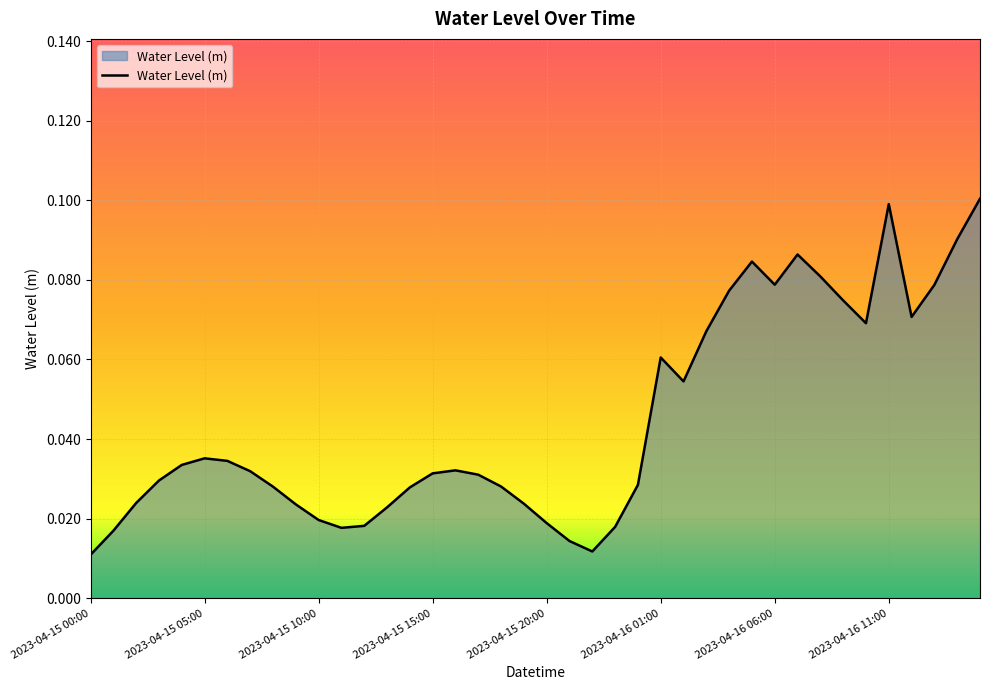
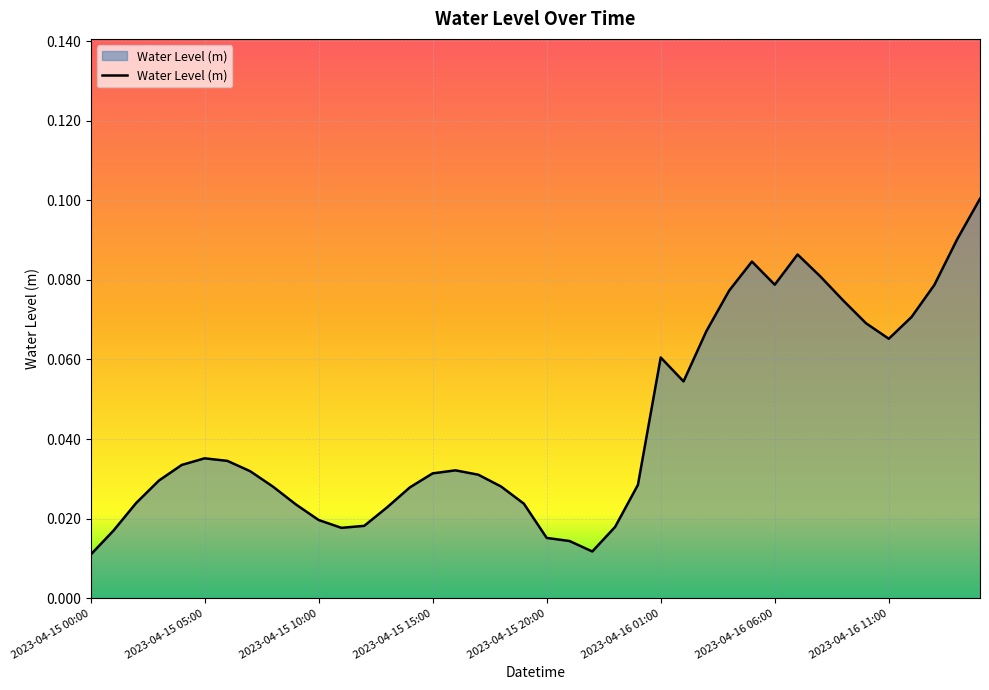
  {
    "2023-04-15 00:00": 0.011,
    "2023-04-15 05:00": 0.035,
    "2023-04-15 10:00": 0.020,
    "2023-04-15 15:00": 0.031,
-   "2023-04-15 20:00": 0.019,
+   "2023-04-15 20:00": 0.015,
    "2023-04-16 01:00": 0.061,
    "2023-04-16 06:00": 0.079,
-   "2023-04-16 11:00": 0.099
+   "2023-04-16 11:00": 0.065
  }
